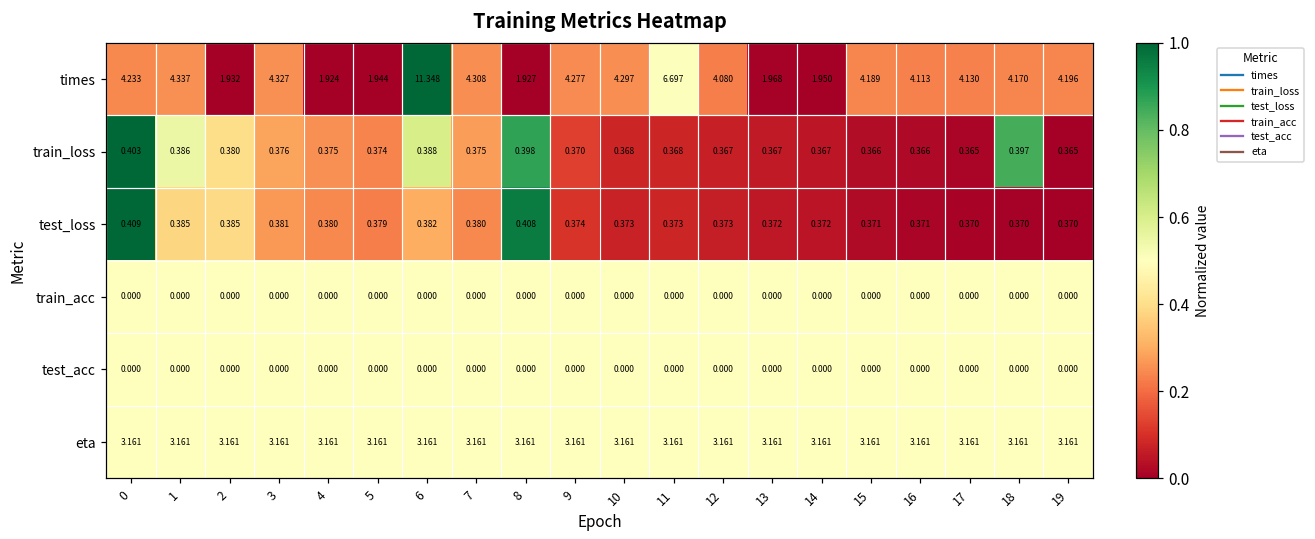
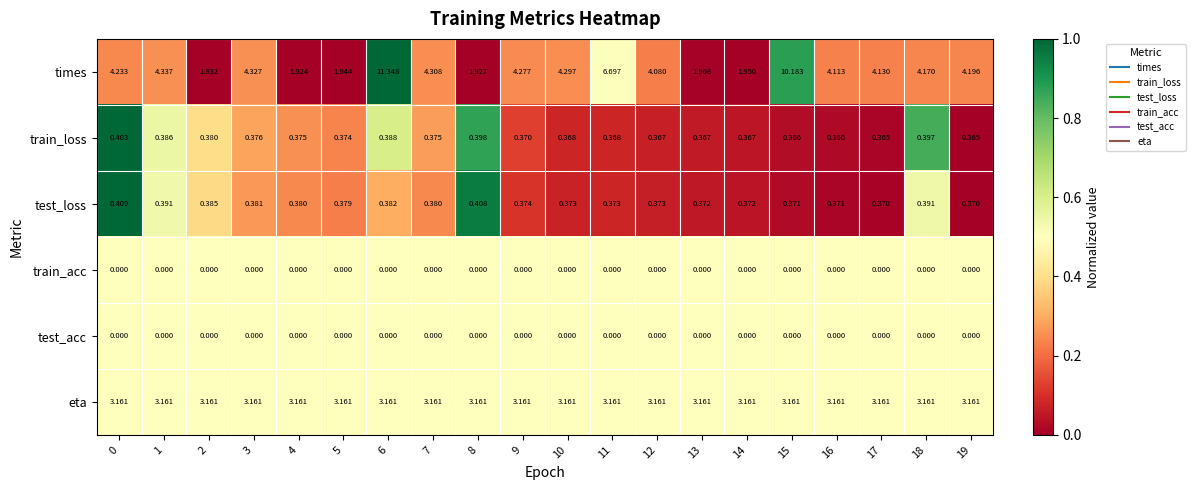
  {
    "times": {
      "0": 4.233,
      "1": 4.337,
      "2": 1.932,
      "3": 4.327,
      "4": 1.924,
      "5": 1.944,
      "6": 11.348,
      "7": 4.308,
      "8": 1.927,
      "9": 4.277,
      "10": 4.297,
      "11": 6.697,
      "12": 4.080,
      "13": 1.968,
      "14": 1.950,
-     "15": 4.189,
+     "15": 10.183,
      "16": 4.113,
      "17": 4.130,
      "18": 4.170,
      "19": 4.196
    },
    "train_loss": {
      "0": 0.403,
      "1": 0.386,
      "2": 0.380,
      "3": 0.376,
      "4": 0.375,
      "5": 0.374,
      "6": 0.388,
      "7": 0.375,
      "8": 0.398,
      "9": 0.370,
      "10": 0.368,
      "11": 0.368,
      "12": 0.367,
      "13": 0.367,
      "14": 0.367,
      "15": 0.366,
      "16": 0.366,
      "17": 0.365,
      "18": 0.397,
      "19": 0.365
    },
    "test_loss": {
      "0": 0.409,
-     "1": 0.385,
+     "1": 0.391,
      "2": 0.385,
      "3": 0.381,
      "4": 0.380,
      "5": 0.379,
      "6": 0.382,
      "7": 0.380,
      "8": 0.408,
      "9": 0.374,
      "10": 0.373,
      "11": 0.373,
      "12": 0.373,
      "13": 0.372,
      "14": 0.372,
      "15": 0.371,
      "16": 0.371,
      "17": 0.370,
-     "18": 0.370,
+     "18": 0.391,
      "19": 0.370
    },
    "train_acc": {
      "0": 0.000,
      "1": 0.000,
      "2": 0.000,
      "3": 0.000,
      "4": 0.000,
      "5": 0.000,
      "6": 0.000,
      "7": 0.000,
      "8": 0.000,
      "9": 0.000,
      "10": 0.000,
      "11": 0.000,
      "12": 0.000,
      "13": 0.000,
      "14": 0.000,
      "15": 0.000,
      "16": 0.000,
      "17": 0.000,
      "18": 0.000,
      "19": 0.000
    },
    "test_acc": {
      "0": 0.000,
      "1": 0.000,
      "2": 0.000,
      "3": 0.000,
      "4": 0.000,
      "5": 0.000,
      "6": 0.000,
      "7": 0.000,
      "8": 0.000,
      "9": 0.000,
      "10": 0.000,
      "11": 0.000,
      "12": 0.000,
      "13": 0.000,
      "14": 0.000,
      "15": 0.000,
      "16": 0.000,
      "17": 0.000,
      "18": 0.000,
      "19": 0.000
    },
    "eta": {
      "0": 3.161,
      "1": 3.161,
      "2": 3.161,
      "3": 3.161,
      "4": 3.161,
      "5": 3.161,
      "6": 3.161,
      "7": 3.161,
      "8": 3.161,
      "9": 3.161,
      "10": 3.161,
      "11": 3.161,
      "12": 3.161,
      "13": 3.161,
      "14": 3.161,
      "15": 3.161,
      "16": 3.161,
      "17": 3.161,
      "18": 3.161,
      "19": 3.161
    }
  }
